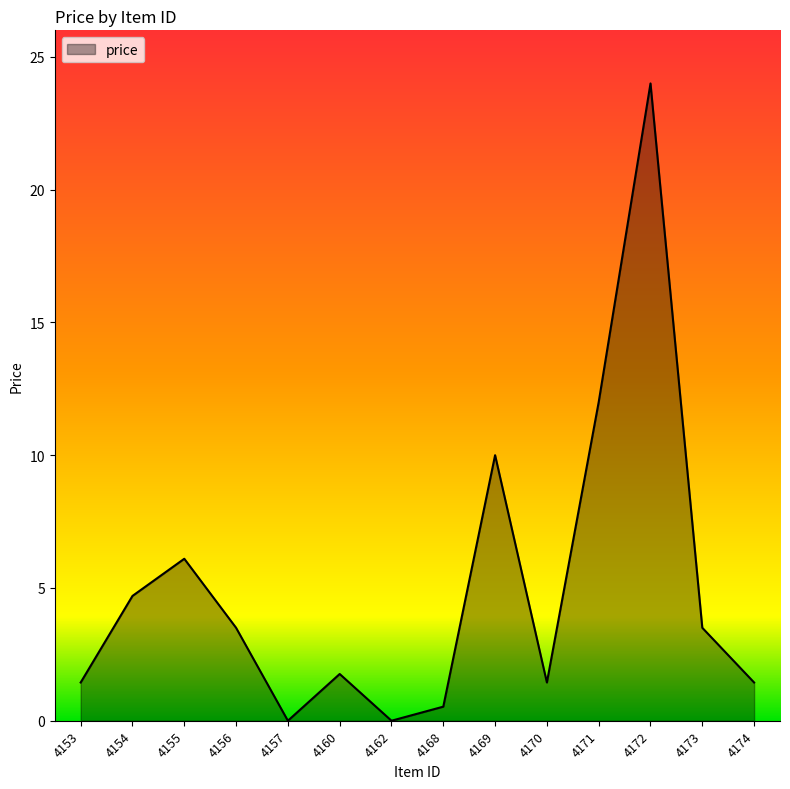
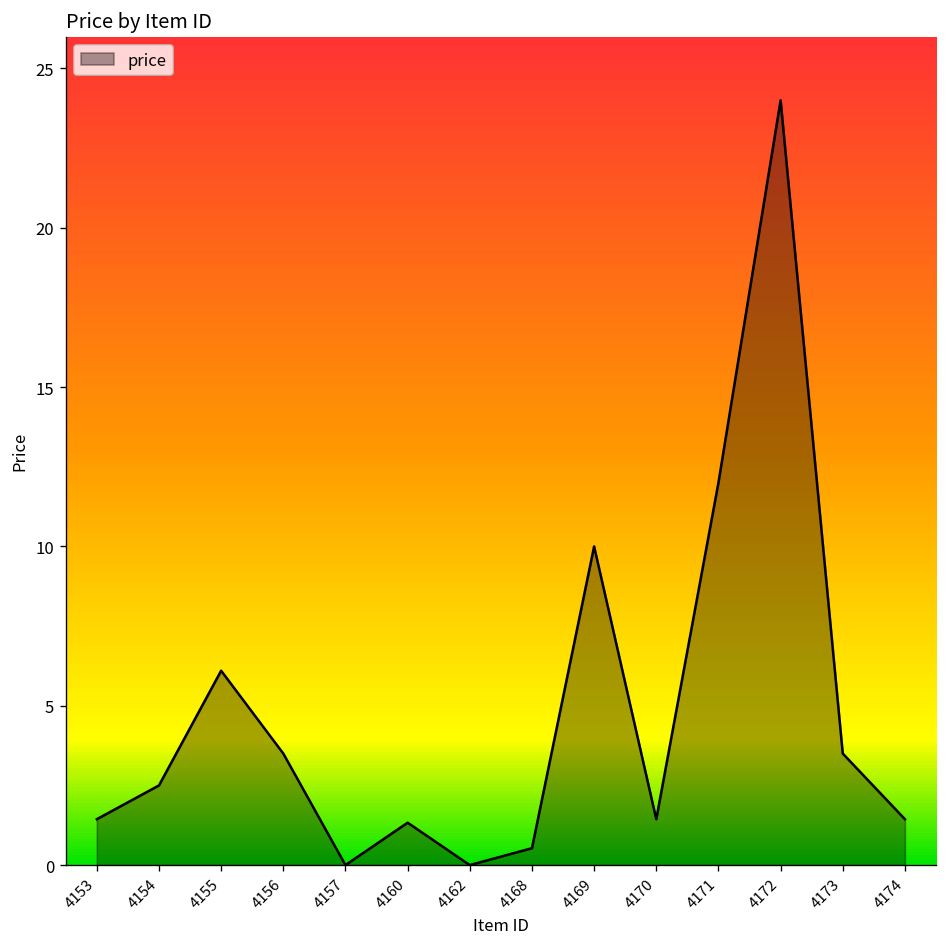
  {
    "4153": 1.4,
-   "4154": 4.7,
+   "4154": 2.5,
    "4155": 6.1,
    "4156": 3.5,
    "4157": 0.0,
-   "4160": 1.8,
+   "4160": 1.3,
    "4162": 0.0,
    "4168": 0.5,
    "4169": 10.0,
    "4170": 1.4,
    "4171": 12.0,
    "4172": 24.0,
    "4173": 3.5,
    "4174": 1.4
  }
